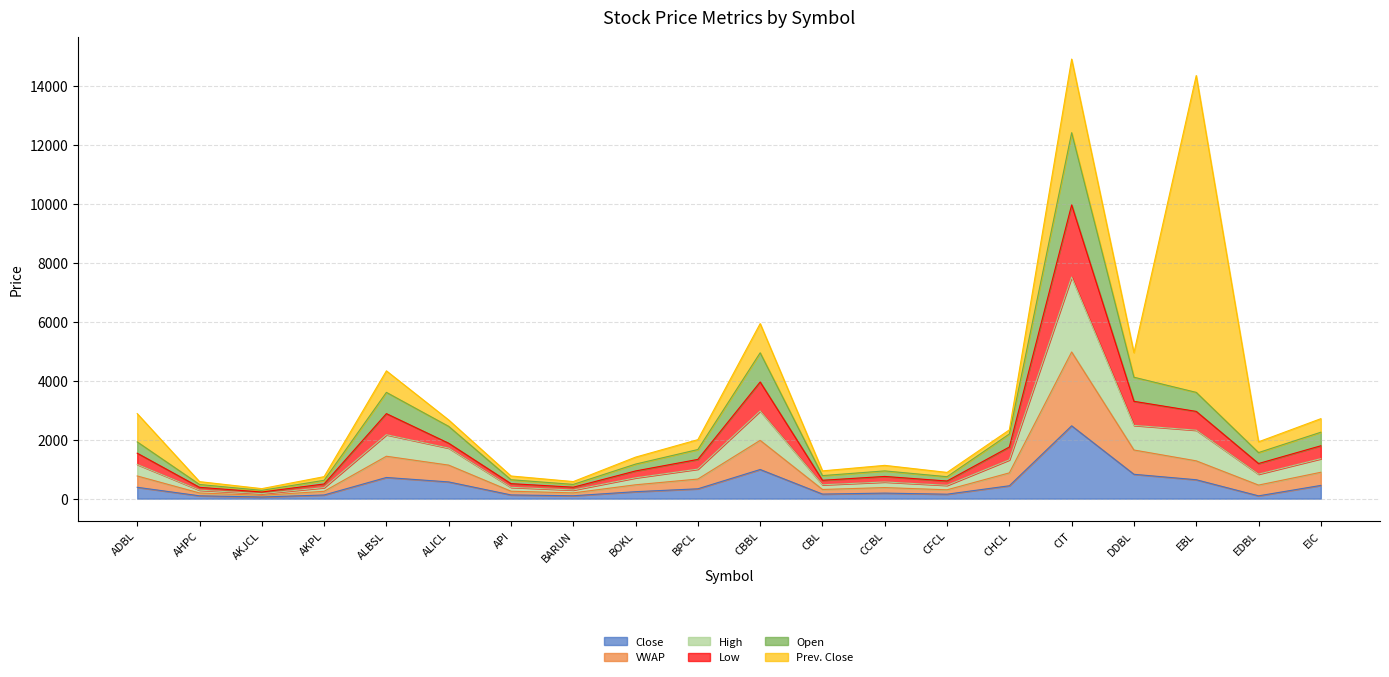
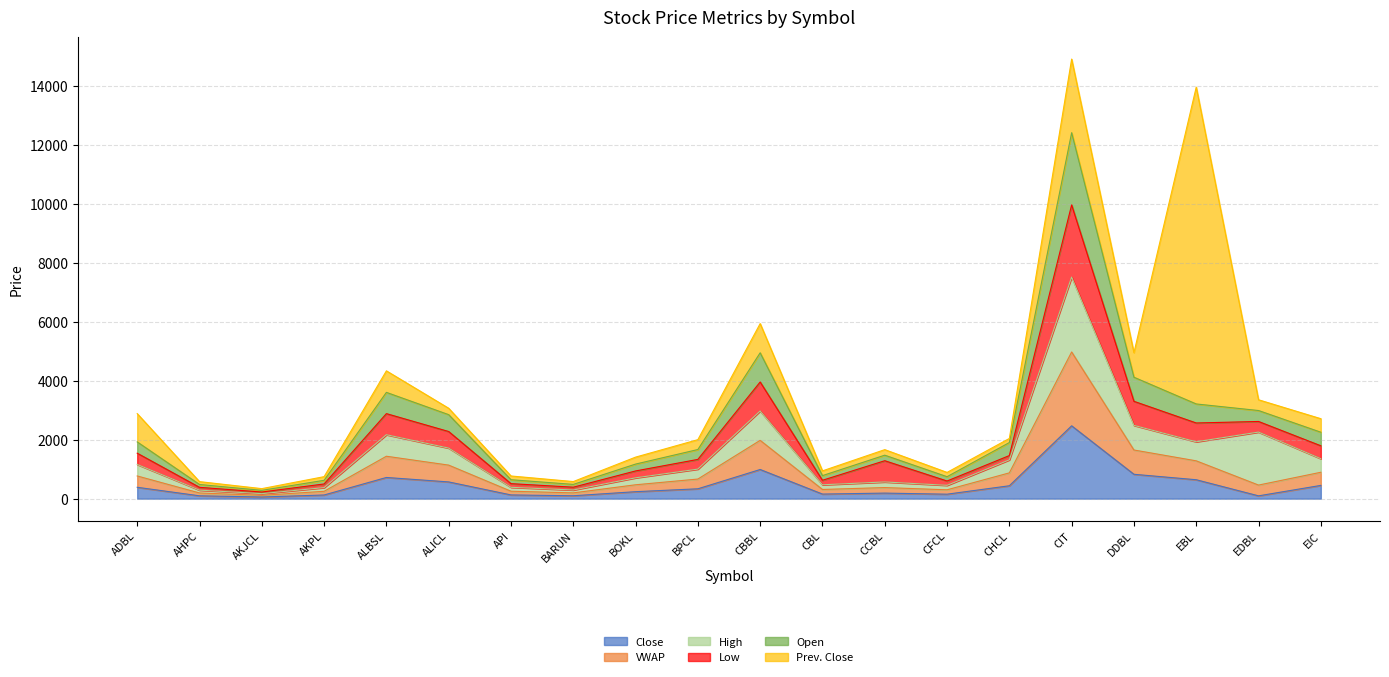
  {
    "Close": {
      "ADBL": 400,
      "AHPC": 100,
      "AKPL": 100,
      "ALBSL": 700,
      "ALICL": 600,
      "API": 100,
      "BARUN": 100,
      "BOKL": 200,
      "BPCL": 300,
      "CBBL": 1000,
      "CBL": 200,
      "CCBL": 200,
      "CFCL": 200,
      "CHCL": 400,
      "CIT": 2500,
      "DDBL": 800,
      "EBL": 600,
      "EDBL": 100,
      "EIC": 400
    },
    "VWAP": {
      "ADBL": 400,
      "AHPC": 100,
      "AKPL": 100,
      "ALBSL": 700,
      "ALICL": 600,
      "API": 100,
      "BARUN": 100,
      "BOKL": 200,
      "BPCL": 300,
      "CBBL": 1000,
      "CBL": 200,
      "CCBL": 200,
      "CFCL": 100,
      "CHCL": 400,
      "CIT": 2500,
      "DDBL": 800,
      "EBL": 600,
      "EDBL": 400,
      "EIC": 400
    },
    "High": {
      "ADBL": 400,
      "AHPC": 100,
      "AKPL": 100,
      "ALBSL": 700,
      "ALICL": 600,
      "API": 100,
      "BARUN": 100,
      "BOKL": 200,
      "BPCL": 300,
      "CBBL": 1000,
      "CBL": 200,
      "CCBL": 200,
      "CFCL": 200,
      "CHCL": 400,
      "CIT": 2500,
      "DDBL": 800,
-     "EBL": 1000,
-     "EDBL": 400,
+     "EBL": 600,
+     "EDBL": 1800,
      "EIC": 500
    },
    "Low": {
      "ADBL": 400,
      "AHPC": 100,
      "AKPL": 100,
      "ALBSL": 700,
-     "ALICL": 200,
+     "ALICL": 600,
      "API": 100,
      "BARUN": 100,
      "BOKL": 200,
      "BPCL": 300,
      "CBBL": 1000,
      "CBL": 200,
-     "CCBL": 200,
+     "CCBL": 700,
      "CFCL": 100,
-     "CHCL": 400,
+     "CHCL": 100,
      "CIT": 2400,
      "DDBL": 800,
      "EBL": 600,
      "EDBL": 400,
      "EIC": 400
    },
    "Open": {
      "ADBL": 400,
      "AHPC": 100,
      "AKPL": 100,
      "ALBSL": 700,
      "ALICL": 600,
      "API": 100,
      "BARUN": 100,
      "BOKL": 200,
      "BPCL": 300,
      "CBBL": 1000,
      "CBL": 200,
      "CCBL": 200,
      "CFCL": 100,
      "CHCL": 400,
      "CIT": 2400,
      "DDBL": 800,
      "EBL": 600,
      "EDBL": 400,
      "EIC": 500
    },
    "Prev. Close": {
      "ADBL": 1000,
      "AHPC": 100,
      "AKPL": 100,
      "ALBSL": 700,
      "ALICL": 200,
      "API": 100,
      "BARUN": 100,
      "BOKL": 200,
      "BPCL": 300,
      "CBBL": 1000,
      "CBL": 200,
      "CCBL": 200,
      "CFCL": 100,
      "CHCL": 100,
      "CIT": 2500,
      "DDBL": 800,
      "EBL": 10700,
      "EDBL": 400,
      "EIC": 500
    }
  }
